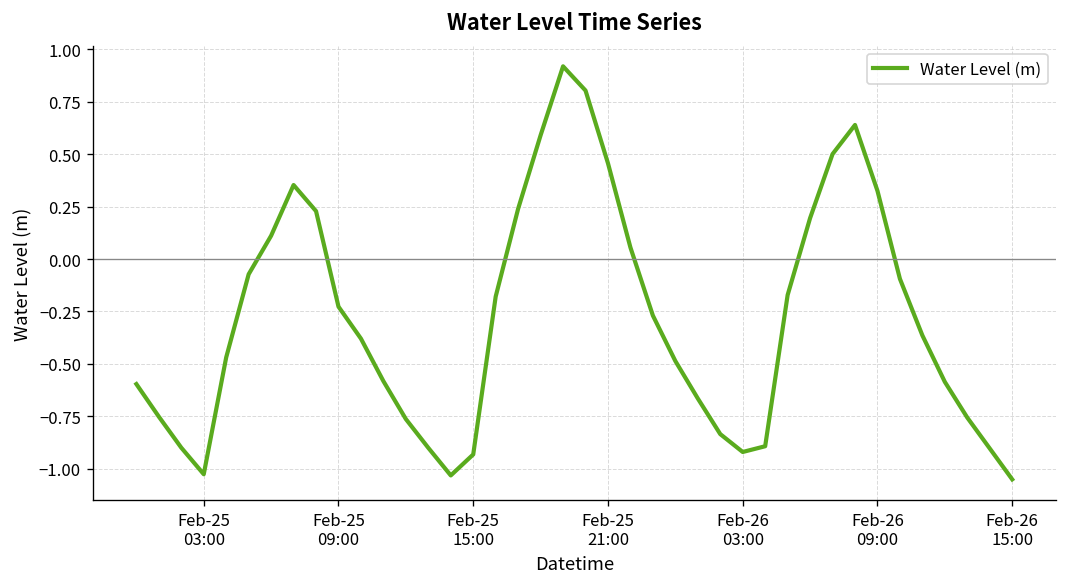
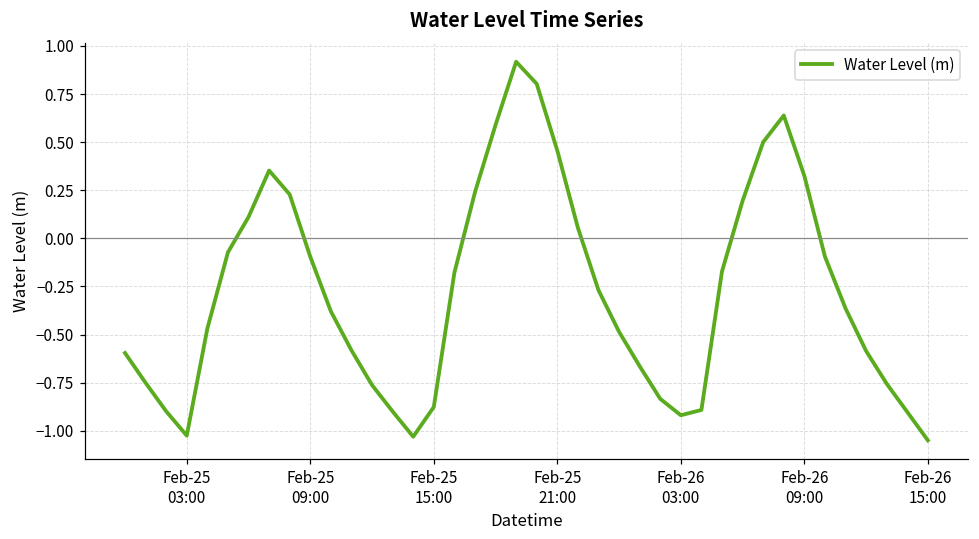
  {
    "Feb-25 03:00": -1.03,
-   "Feb-25 09:00": -0.23,
-   "Feb-25 15:00": -0.93,
+   "Feb-25 09:00": -0.10,
+   "Feb-25 15:00": -0.88,
    "Feb-25 21:00": 0.46,
    "Feb-26 03:00": -0.92,
    "Feb-26 09:00": 0.32,
    "Feb-26 15:00": -1.05
  }
